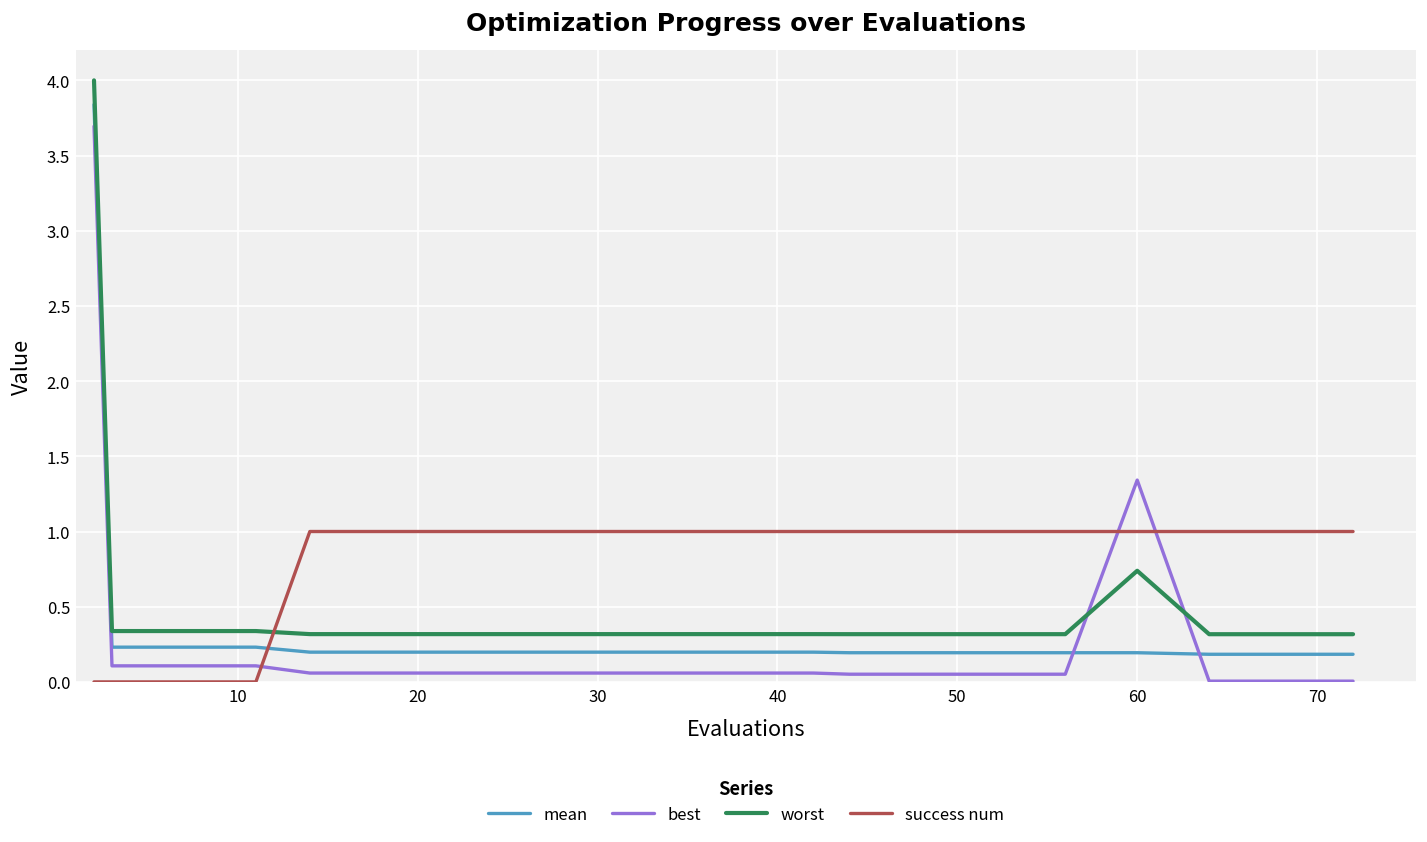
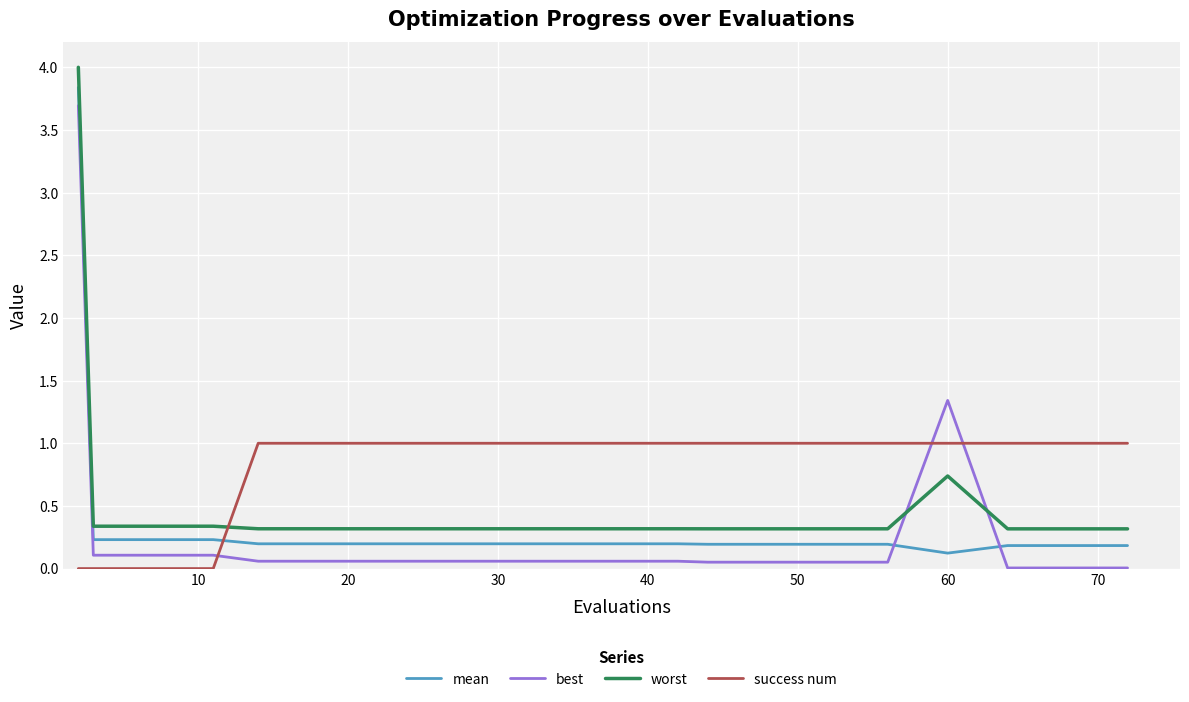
  {
    "mean": {
      "30": 0.20,
-     "60": 0.19
+     "60": 0.12
    },
    "best": {
      "30": 0.06,
      "60": 1.34
    },
    "worst": {
      "30": 0.32,
      "60": 0.74
    },
    "success num": {
      "30": 1.00,
      "60": 1.00
    }
  }
